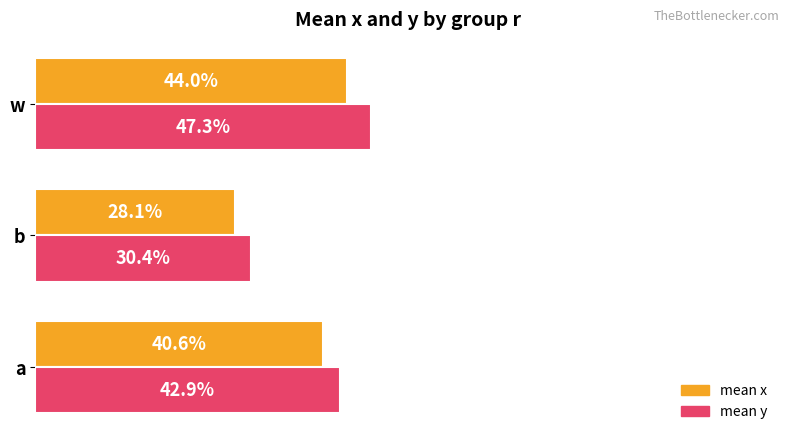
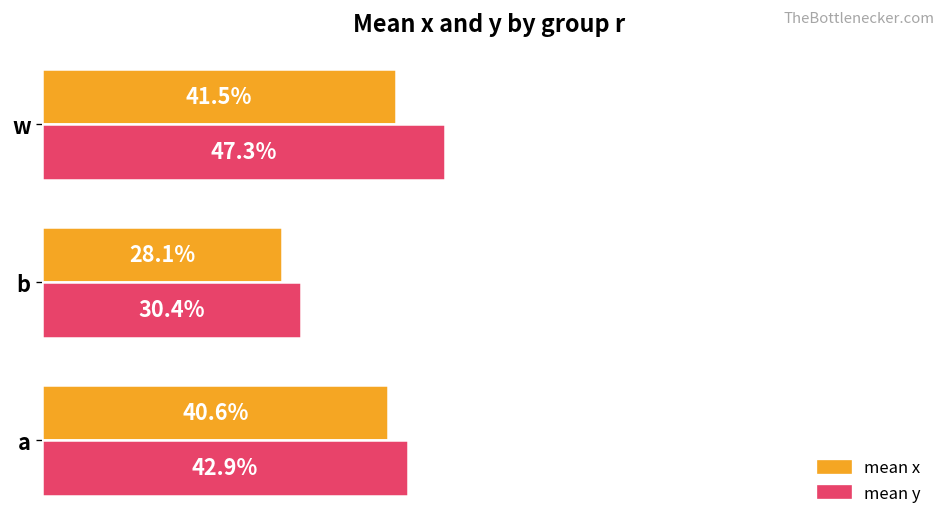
  {
    "mean x": {
-     "w": "44.0%",
+     "w": "41.5%",
      "b": "28.1%",
      "a": "40.6%"
    },
    "mean y": {
      "w": "47.3%",
      "b": "30.4%",
      "a": "42.9%"
    }
  }
